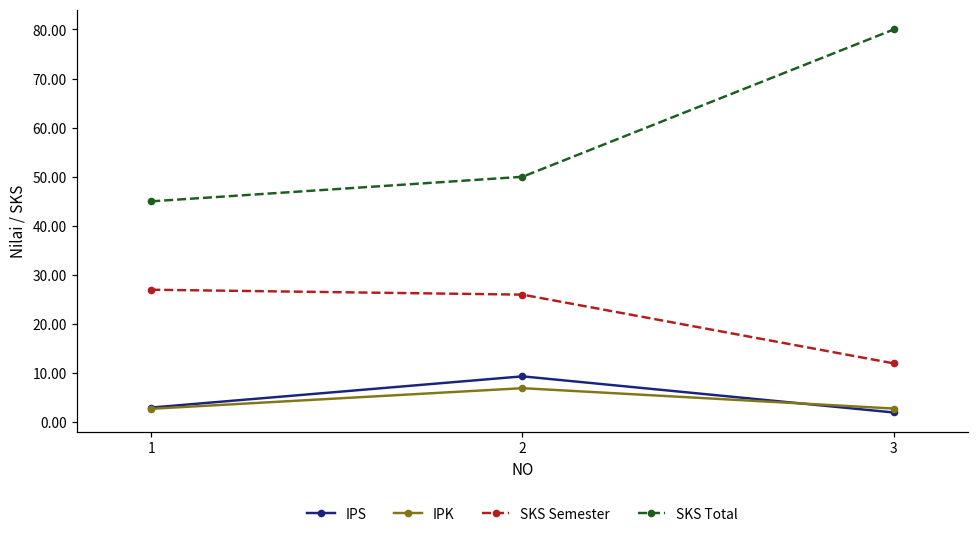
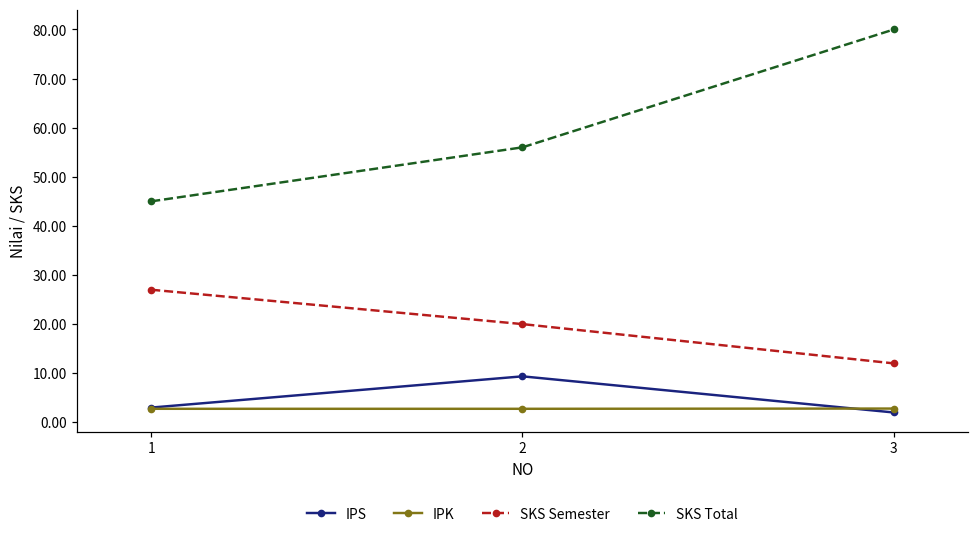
  {
    "IPS": {
      "2": 9,
      "3": 2
    },
    "IPK": {
-     "2": 7,
+     "2": 3,
      "3": 3
    },
    "SKS Semester": {
      "1": 27,
-     "2": 26,
+     "2": 20,
      "3": 12
    },
    "SKS Total": {
      "1": 45,
-     "2": 50,
+     "2": 56,
      "3": 80
    }
  }
